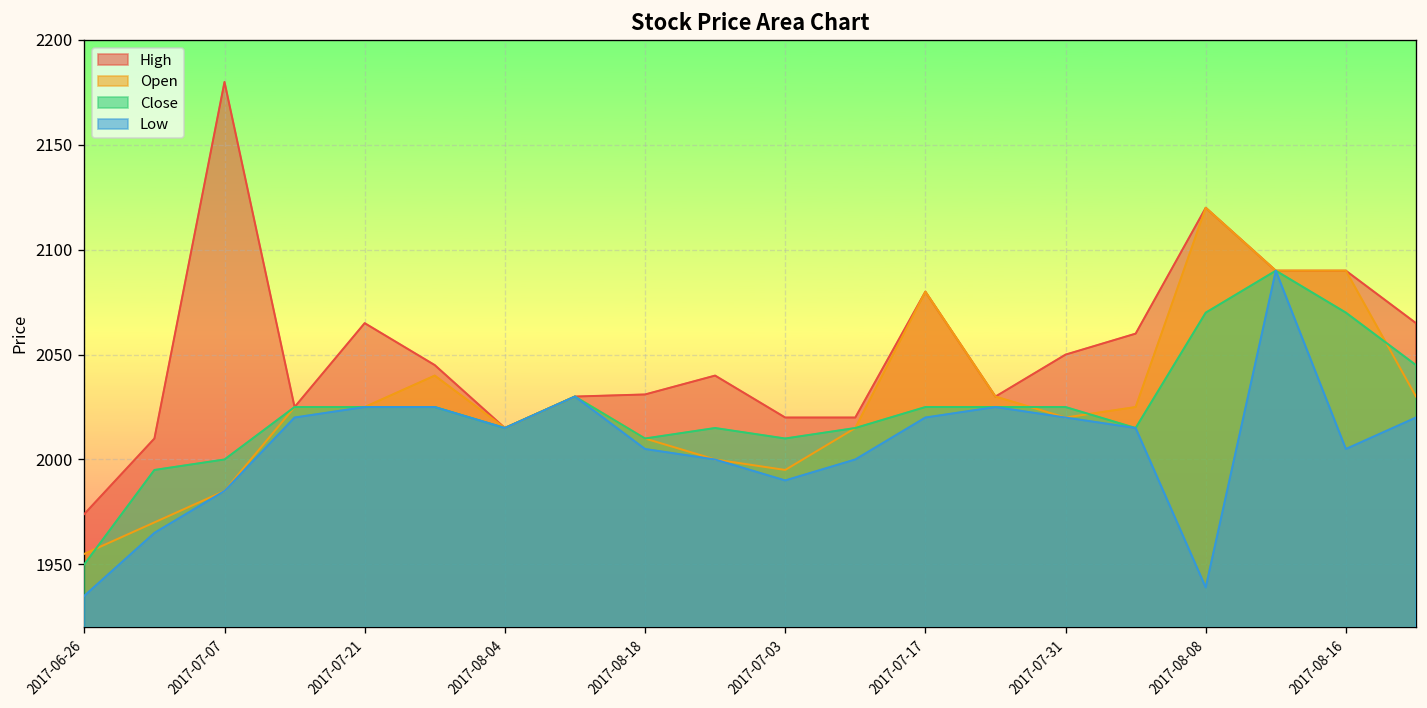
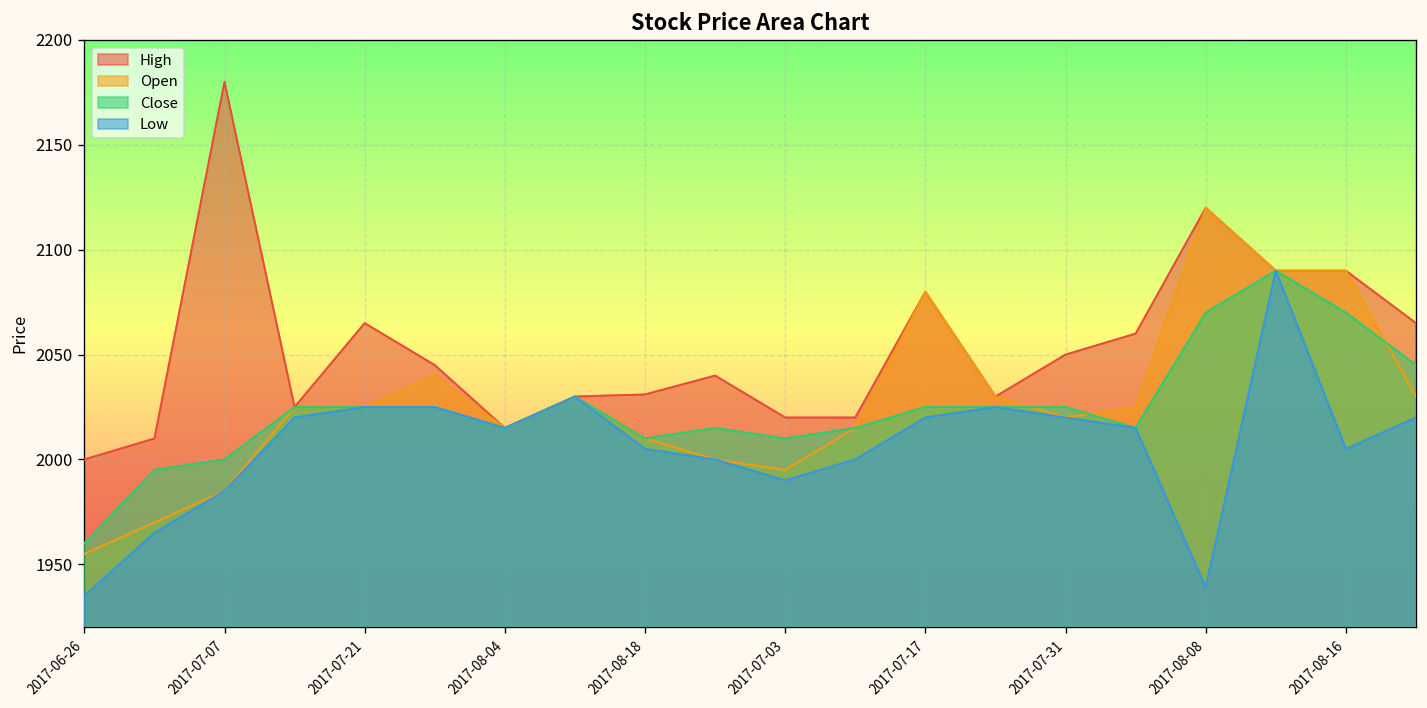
  {
    "High": {
-     "2017-06-26": 1974,
+     "2017-06-26": 2000,
      "2017-07-07": 2180,
      "2017-07-21": 2065,
      "2017-08-18": 2031,
      "2017-07-03": 2020,
      "2017-07-31": 2050
    },
    "Open": {
      "2017-06-26": 1955,
      "2017-07-03": 1995
    },
    "Close": {
-     "2017-06-26": 1950,
+     "2017-06-26": 1960,
      "2017-07-07": 2000,
      "2017-07-03": 2010,
      "2017-07-17": 2025,
      "2017-07-31": 2025,
      "2017-08-08": 2070,
      "2017-08-16": 2070
    },
    "Low": {
      "2017-06-26": 1935,
      "2017-08-18": 2005,
      "2017-07-03": 1990,
      "2017-07-17": 2020,
      "2017-08-08": 1939,
      "2017-08-16": 2005
    }
  }
